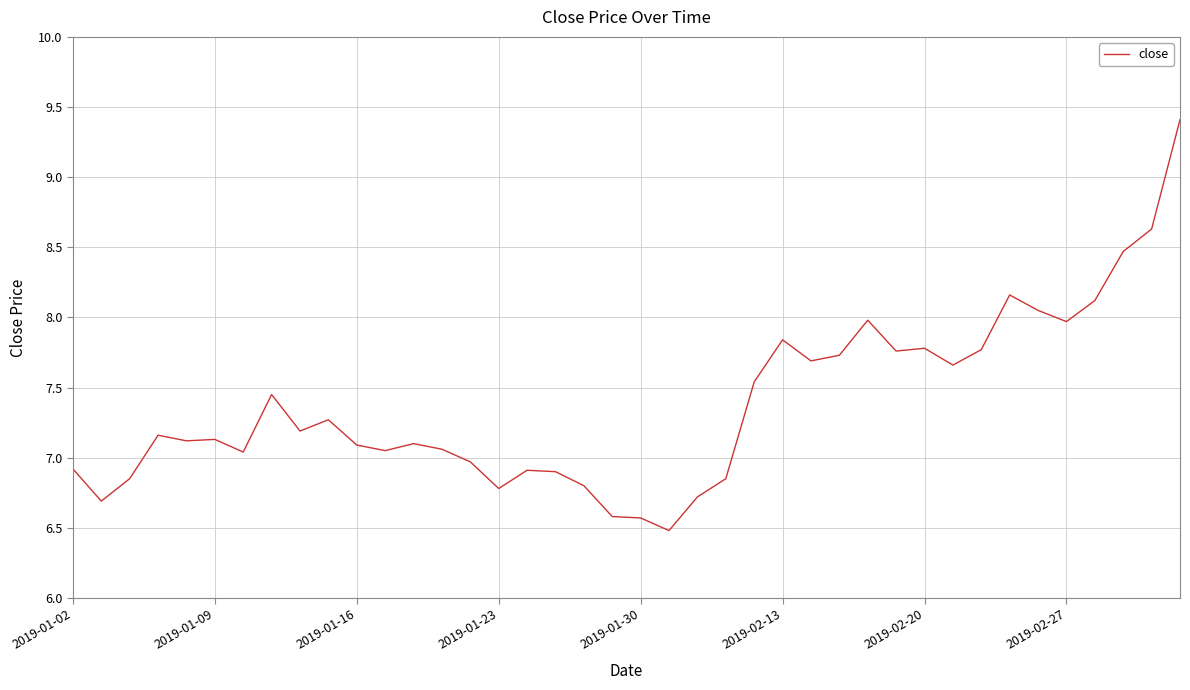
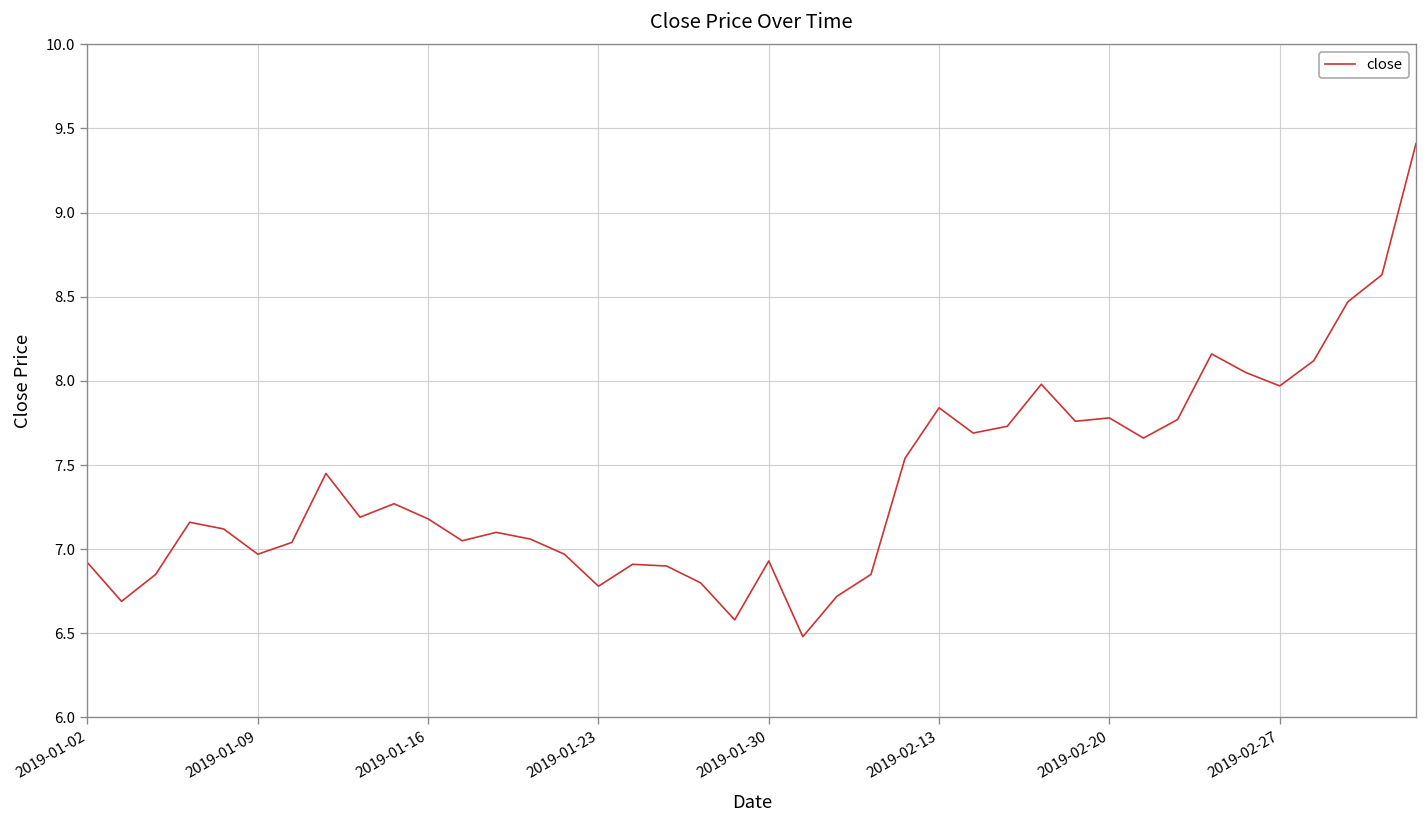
  {
    "2019-01-02": 6.92,
-   "2019-01-09": 7.13,
-   "2019-01-16": 7.09,
+   "2019-01-09": 6.97,
+   "2019-01-16": 7.18,
    "2019-01-23": 6.78,
-   "2019-01-30": 6.57,
+   "2019-01-30": 6.93,
    "2019-02-13": 7.84,
    "2019-02-20": 7.78,
    "2019-02-27": 7.97
  }
